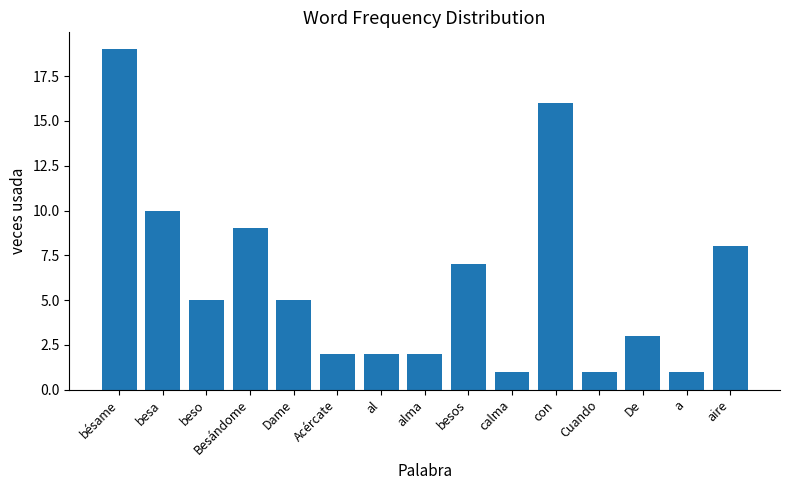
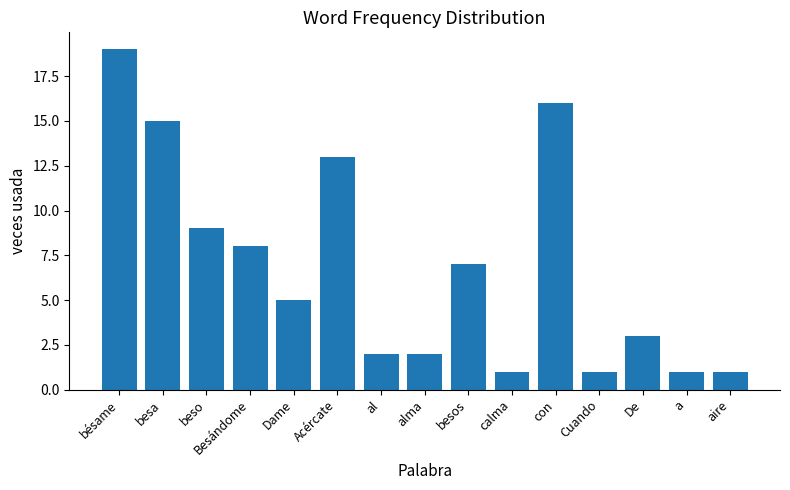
  {
    "bésame": 19,
-   "besa": 10,
-   "beso": 5,
-   "Besándome": 9,
+   "besa": 15,
+   "beso": 9,
+   "Besándome": 8,
    "Dame": 5,
-   "Acércate": 2,
+   "Acércate": 13,
    "al": 2,
    "alma": 2,
    "besos": 7,
    "calma": 1,
    "con": 16,
    "Cuando": 1,
    "De": 3,
    "a": 1,
-   "aire": 8
+   "aire": 1
  }
